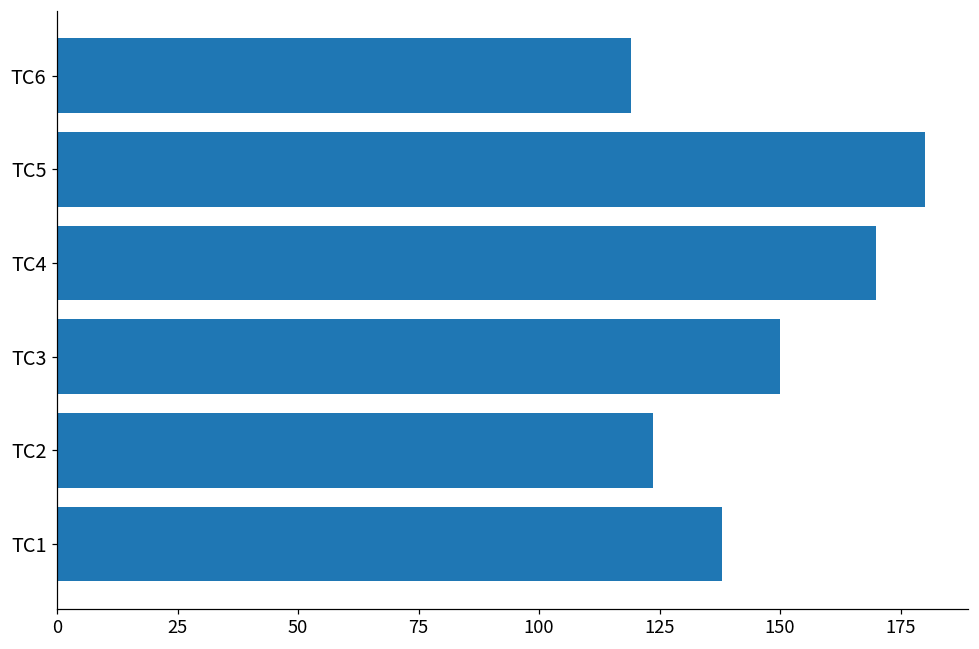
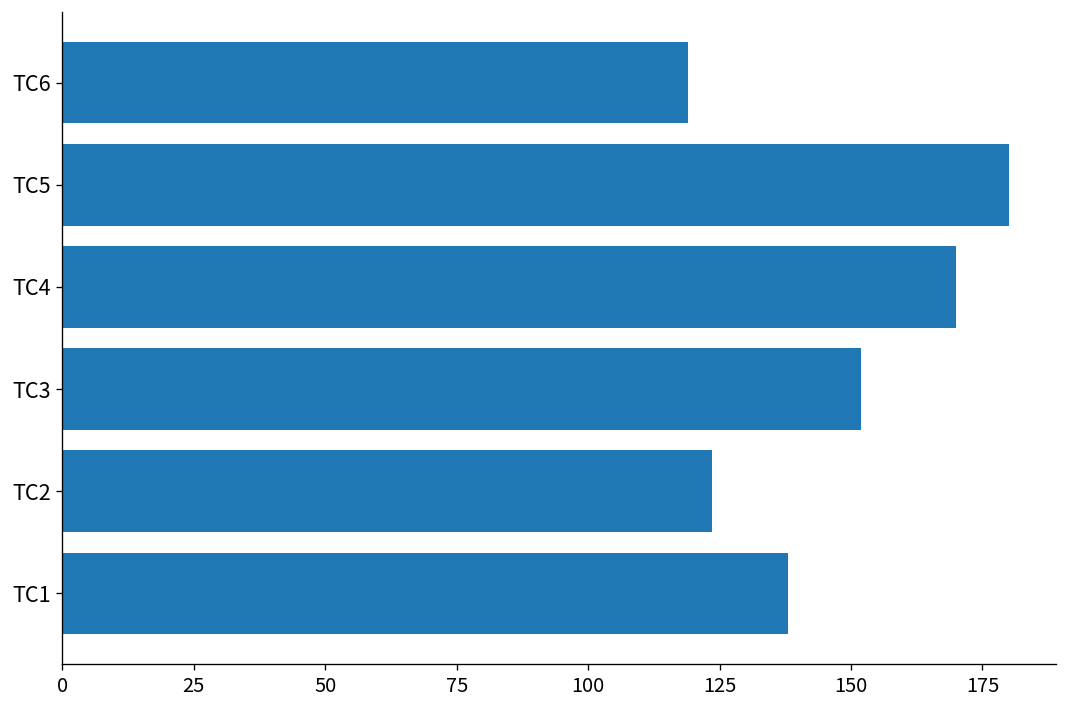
  {
    "TC6": 119,
    "TC5": 180,
    "TC4": 170,
-   "TC3": 150,
+   "TC3": 152,
    "TC2": 124,
    "TC1": 138
  }
